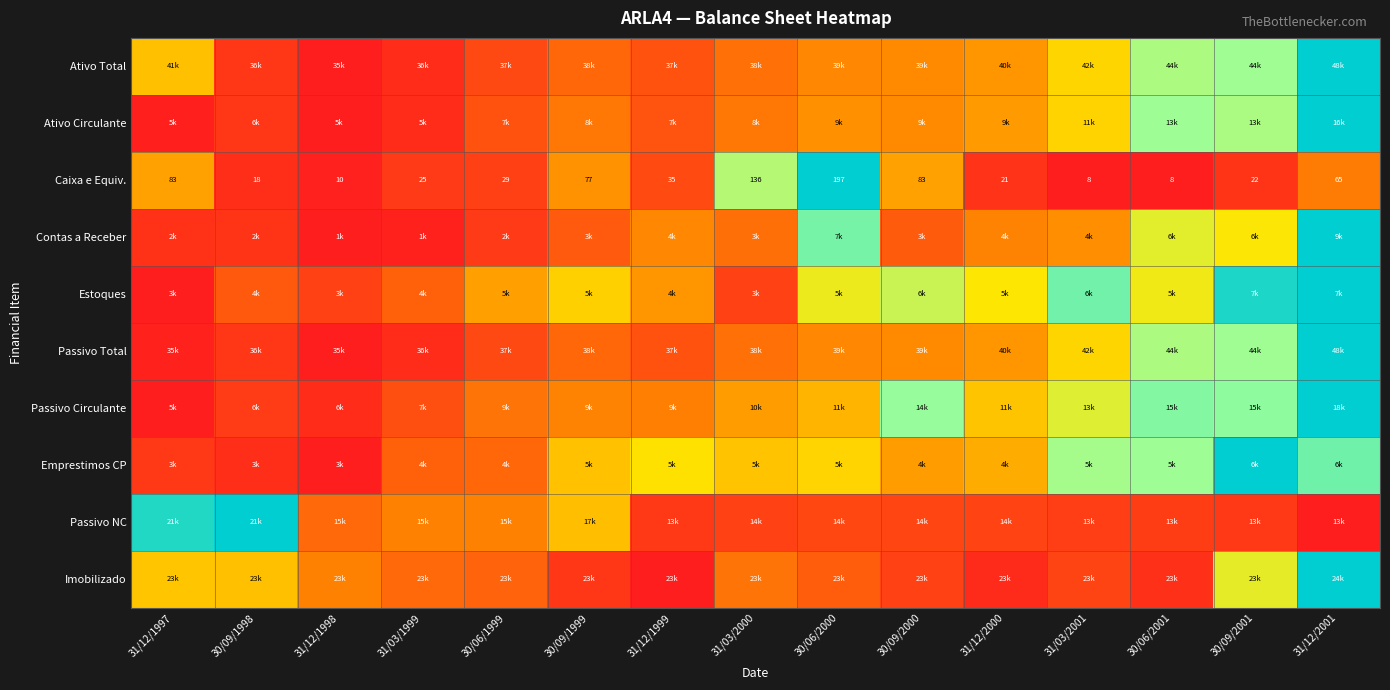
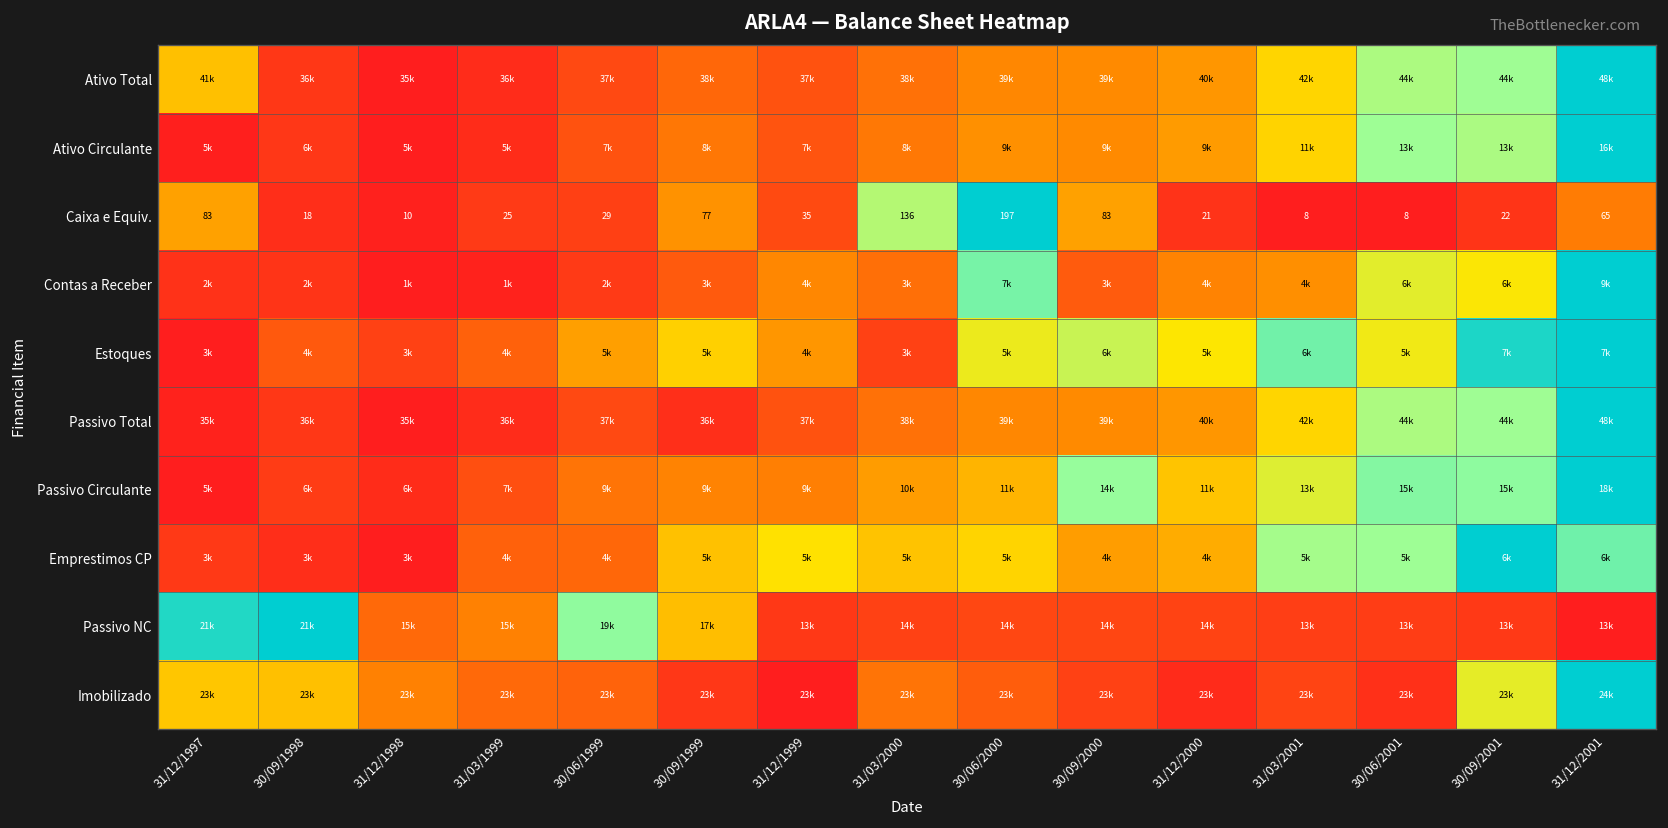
  {
    "Ativo Total": {
      "31/12/1997": "41k",
      "30/09/1998": "36k",
      "31/12/1998": "35k",
      "31/03/1999": "36k",
      "30/06/1999": "37k",
      "30/09/1999": "38k",
      "31/12/1999": "37k",
      "31/03/2000": "38k",
      "30/06/2000": "39k",
      "30/09/2000": "39k",
      "31/12/2000": "40k",
      "31/03/2001": "42k",
      "30/06/2001": "44k",
      "30/09/2001": "44k",
      "31/12/2001": "48k"
    },
    "Ativo Circulante": {
      "31/12/1997": "5k",
      "30/09/1998": "6k",
      "31/12/1998": "5k",
      "31/03/1999": "5k",
      "30/06/1999": "7k",
      "30/09/1999": "8k",
      "31/12/1999": "7k",
      "31/03/2000": "8k",
      "30/06/2000": "9k",
      "30/09/2000": "9k",
      "31/12/2000": "9k",
      "31/03/2001": "11k",
      "30/06/2001": "13k",
      "30/09/2001": "13k",
      "31/12/2001": "16k"
    },
    "Caixa e Equiv.": {
      "31/12/1997": "83",
      "30/09/1998": "18",
      "31/12/1998": "10",
      "31/03/1999": "25",
      "30/06/1999": "29",
      "30/09/1999": "77",
      "31/12/1999": "35",
      "31/03/2000": "136",
      "30/06/2000": "197",
      "30/09/2000": "83",
      "31/12/2000": "21",
      "31/03/2001": "8",
      "30/06/2001": "8",
      "30/09/2001": "22",
      "31/12/2001": "65"
    },
    "Contas a Receber": {
      "31/12/1997": "2k",
      "30/09/1998": "2k",
      "31/12/1998": "1k",
      "31/03/1999": "1k",
      "30/06/1999": "2k",
      "30/09/1999": "3k",
      "31/12/1999": "4k",
      "31/03/2000": "3k",
      "30/06/2000": "7k",
      "30/09/2000": "3k",
      "31/12/2000": "4k",
      "31/03/2001": "4k",
      "30/06/2001": "6k",
      "30/09/2001": "6k",
      "31/12/2001": "9k"
    },
    "Estoques": {
      "31/12/1997": "3k",
      "30/09/1998": "4k",
      "31/12/1998": "3k",
      "31/03/1999": "4k",
      "30/06/1999": "5k",
      "30/09/1999": "5k",
      "31/12/1999": "4k",
      "31/03/2000": "3k",
      "30/06/2000": "5k",
      "30/09/2000": "6k",
      "31/12/2000": "5k",
      "31/03/2001": "6k",
      "30/06/2001": "5k",
      "30/09/2001": "7k",
      "31/12/2001": "7k"
    },
    "Passivo Total": {
      "31/12/1997": "35k",
      "30/09/1998": "36k",
      "31/12/1998": "35k",
      "31/03/1999": "36k",
      "30/06/1999": "37k",
-     "30/09/1999": "38k",
+     "30/09/1999": "36k",
      "31/12/1999": "37k",
      "31/03/2000": "38k",
      "30/06/2000": "39k",
      "30/09/2000": "39k",
      "31/12/2000": "40k",
      "31/03/2001": "42k",
      "30/06/2001": "44k",
      "30/09/2001": "44k",
      "31/12/2001": "48k"
    },
    "Passivo Circulante": {
      "31/12/1997": "5k",
      "30/09/1998": "6k",
      "31/12/1998": "6k",
      "31/03/1999": "7k",
      "30/06/1999": "9k",
      "30/09/1999": "9k",
      "31/12/1999": "9k",
      "31/03/2000": "10k",
      "30/06/2000": "11k",
      "30/09/2000": "14k",
      "31/12/2000": "11k",
      "31/03/2001": "13k",
      "30/06/2001": "15k",
      "30/09/2001": "15k",
      "31/12/2001": "18k"
    },
    "Emprestimos CP": {
      "31/12/1997": "3k",
      "30/09/1998": "3k",
      "31/12/1998": "3k",
      "31/03/1999": "4k",
      "30/06/1999": "4k",
      "30/09/1999": "5k",
      "31/12/1999": "5k",
      "31/03/2000": "5k",
      "30/06/2000": "5k",
      "30/09/2000": "4k",
      "31/12/2000": "4k",
      "31/03/2001": "5k",
      "30/06/2001": "5k",
      "30/09/2001": "6k",
      "31/12/2001": "6k"
    },
    "Passivo NC": {
      "31/12/1997": "21k",
      "30/09/1998": "21k",
      "31/12/1998": "15k",
      "31/03/1999": "15k",
-     "30/06/1999": "15k",
+     "30/06/1999": "19k",
      "30/09/1999": "17k",
      "31/12/1999": "13k",
      "31/03/2000": "14k",
      "30/06/2000": "14k",
      "30/09/2000": "14k",
      "31/12/2000": "14k",
      "31/03/2001": "13k",
      "30/06/2001": "13k",
      "30/09/2001": "13k",
      "31/12/2001": "13k"
    },
    "Imobilizado": {
      "31/12/1997": "23k",
      "30/09/1998": "23k",
      "31/12/1998": "23k",
      "31/03/1999": "23k",
      "30/06/1999": "23k",
      "30/09/1999": "23k",
      "31/12/1999": "23k",
      "31/03/2000": "23k",
      "30/06/2000": "23k",
      "30/09/2000": "23k",
      "31/12/2000": "23k",
      "31/03/2001": "23k",
      "30/06/2001": "23k",
      "30/09/2001": "23k",
      "31/12/2001": "24k"
    }
  }
